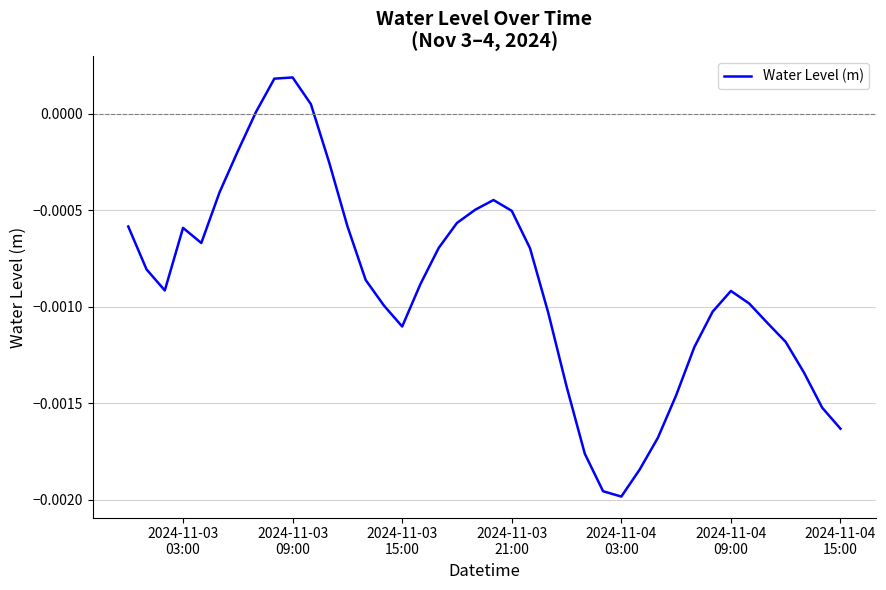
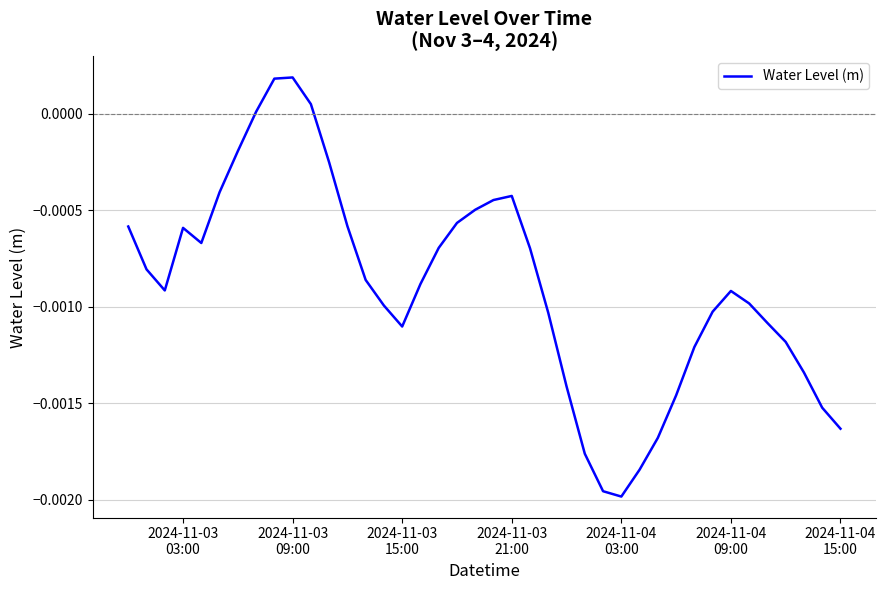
  {
    "2024-11-03 03:00": -0.00059,
    "2024-11-03 09:00": 0.00019,
    "2024-11-03 15:00": -0.00110,
-   "2024-11-03 21:00": -0.00050,
+   "2024-11-03 21:00": -0.00043,
    "2024-11-04 03:00": -0.00198,
    "2024-11-04 09:00": -0.00092,
    "2024-11-04 15:00": -0.00163
  }
